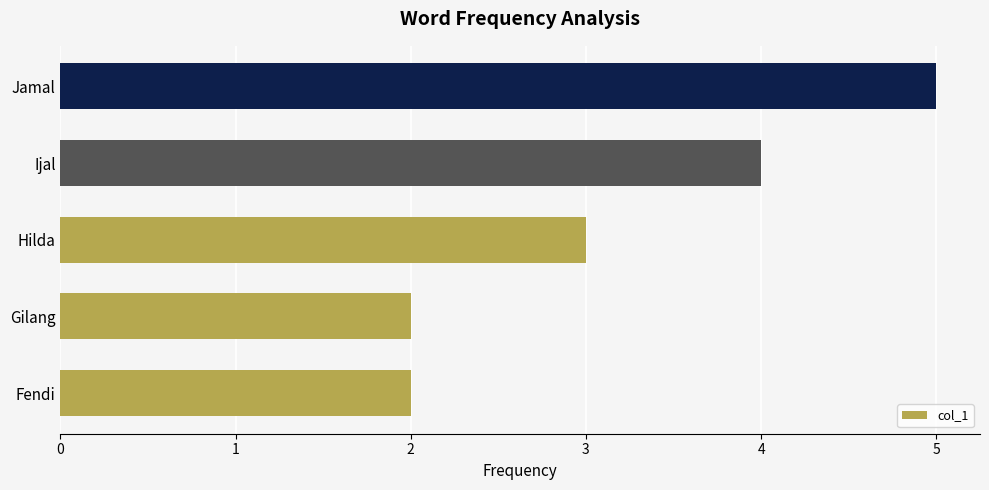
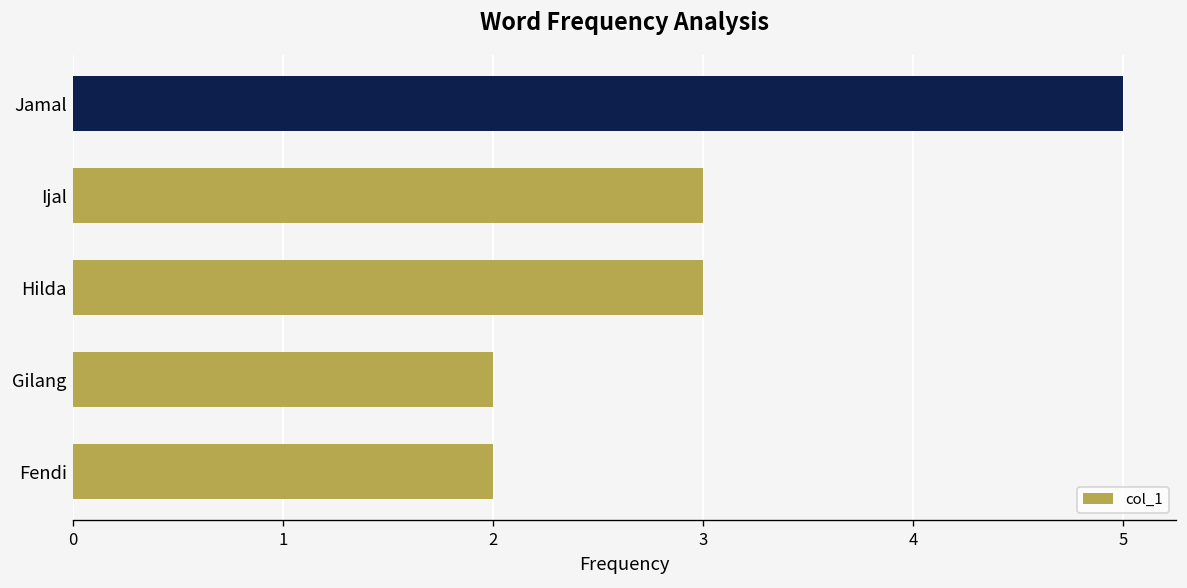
  {
    "Jamal": 5,
-   "Ijal": 4,
+   "Ijal": 3,
    "Hilda": 3,
    "Gilang": 2,
    "Fendi": 2
  }
